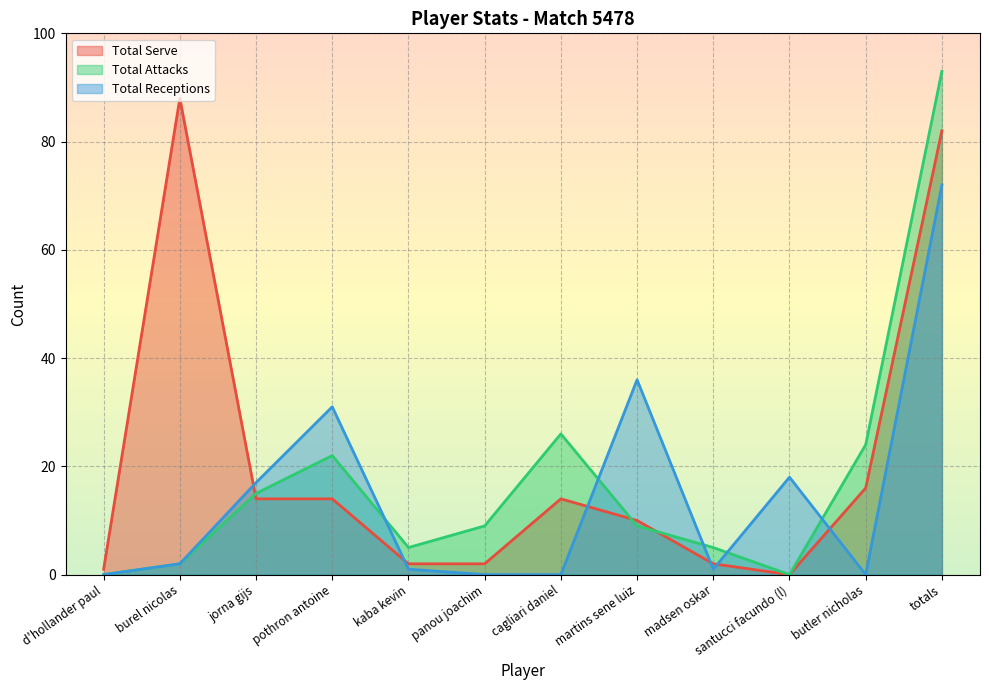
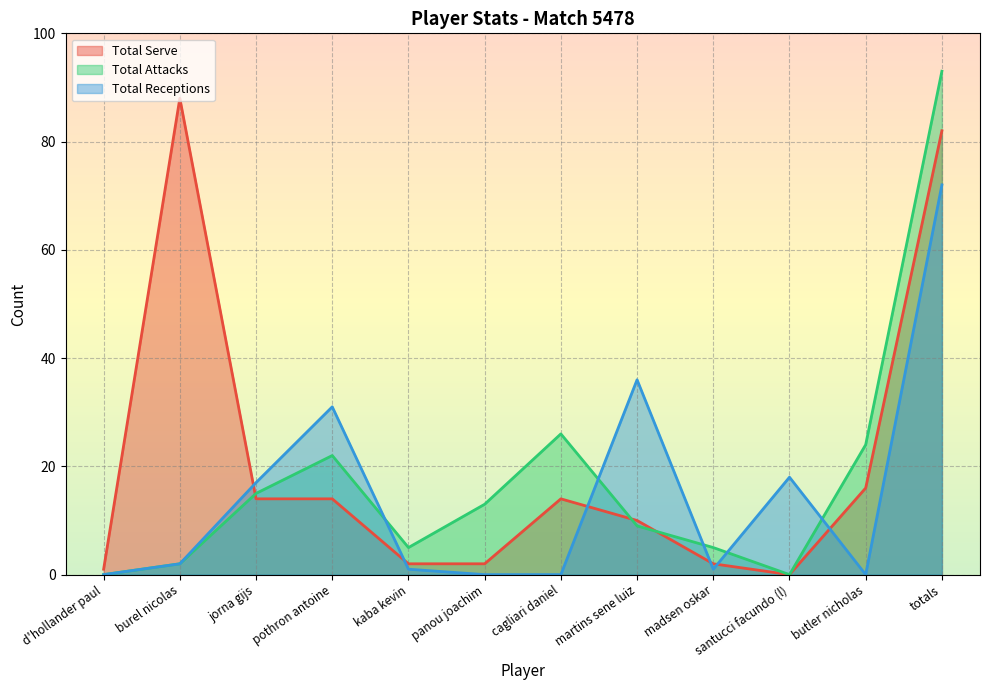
  {
    "Total Serve": {
      "d'hollander paul": 1,
      "jorna gijs": 14,
      "pothron antoine": 14,
      "kaba kevin": 2,
      "panou joachim": 2,
      "cagliari daniel": 14,
      "martins sene luiz": 10,
      "madsen oskar": 2,
      "butler nicholas": 16,
      "totals": 82
    },
    "Total Attacks": {
      "jorna gijs": 15,
      "pothron antoine": 22,
      "kaba kevin": 5,
-     "panou joachim": 9,
+     "panou joachim": 13,
      "cagliari daniel": 26,
      "martins sene luiz": 9,
      "madsen oskar": 5,
      "butler nicholas": 24,
      "totals": 93
    },
    "Total Receptions": {
      "jorna gijs": 17,
      "pothron antoine": 31,
      "kaba kevin": 1,
      "panou joachim": 0,
      "cagliari daniel": 0,
      "martins sene luiz": 36,
      "madsen oskar": 1,
      "santucci facundo (l)": 18,
      "butler nicholas": 0,
      "totals": 72
    }
  }
